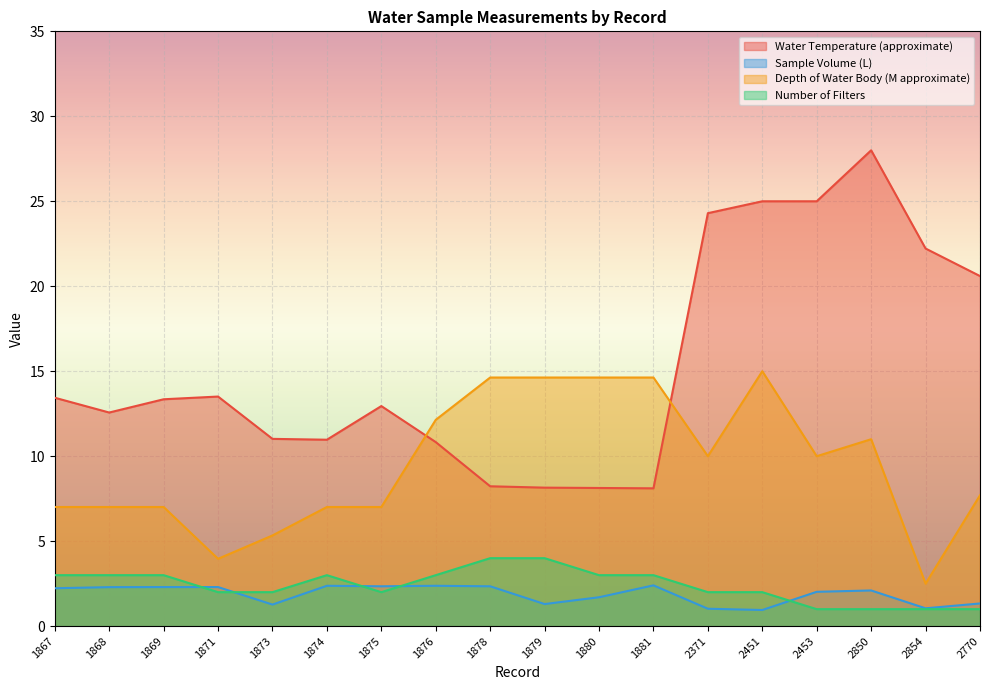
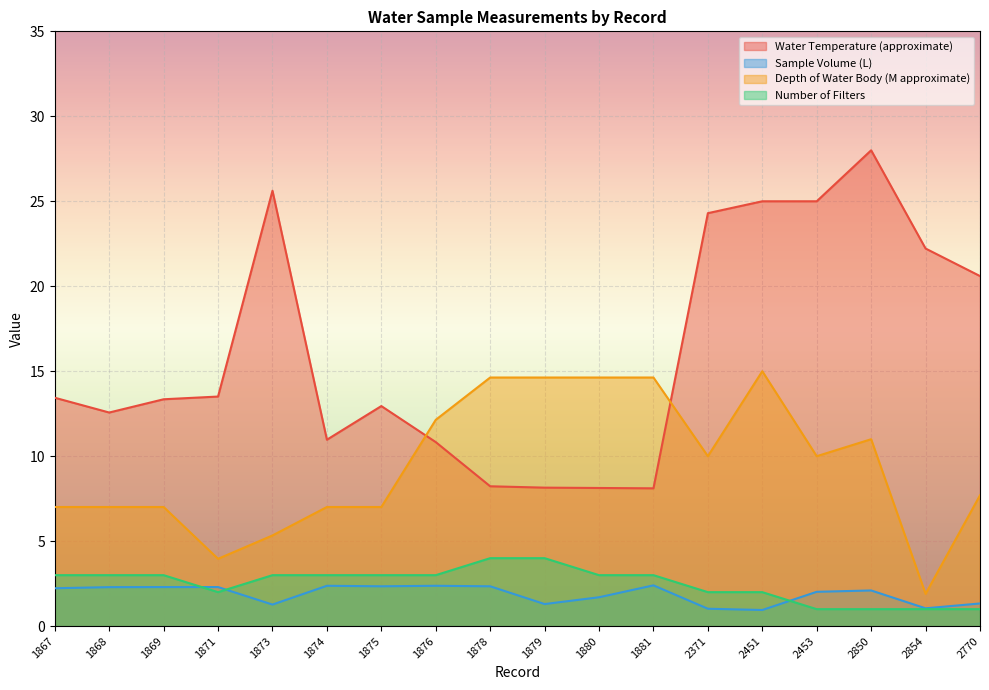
  {
    "Water Temperature (approximate)": {
      "1867": 13.4,
      "1868": 12.6,
      "1869": 13.4,
      "1871": 13.5,
-     "1873": 11.0,
+     "1873": 25.6,
      "1874": 11.0,
      "1875": 13.0,
      "1876": 10.8,
      "1878": 8.2,
      "1879": 8.2,
      "1880": 8.1,
      "1881": 8.1,
      "2371": 24.3,
      "2451": 25.0,
      "2453": 25.0,
      "2850": 28.0,
      "2854": 22.2,
      "2770": 20.6
    },
    "Sample Volume (L)": {
      "1867": 2.2,
      "1868": 2.3,
      "1869": 2.3,
      "1871": 2.3,
      "1873": 1.3,
      "1874": 2.4,
      "1875": 2.3,
      "1876": 2.4,
      "1878": 2.3,
      "1879": 1.3,
      "1880": 1.7,
      "1881": 2.4,
      "2371": 1.0,
      "2451": 1.0,
      "2453": 2.0,
      "2850": 2.1,
      "2770": 1.3
    },
    "Depth of Water Body (M approximate)": {
      "1867": 7.0,
      "1868": 7.0,
      "1869": 7.0,
      "1871": 4.0,
      "1873": 5.3,
      "1874": 7.0,
      "1875": 7.0,
      "1876": 12.1,
      "1878": 14.6,
      "1879": 14.6,
      "1880": 14.6,
      "1881": 14.6,
      "2371": 10.0,
      "2451": 15.0,
      "2453": 10.0,
      "2850": 11.0,
-     "2854": 2.5,
+     "2854": 1.9,
      "2770": 7.7
    },
    "Number of Filters": {
      "1867": 3,
      "1868": 3,
      "1869": 3,
      "1871": 2,
-     "1873": 2,
+     "1873": 3,
      "1874": 3,
-     "1875": 2,
+     "1875": 3,
      "1876": 3,
      "1878": 4,
      "1879": 4,
      "1880": 3,
      "1881": 3,
      "2371": 2,
      "2451": 2,
      "2453": 1,
      "2850": 1,
      "2770": 1
    }
  }
